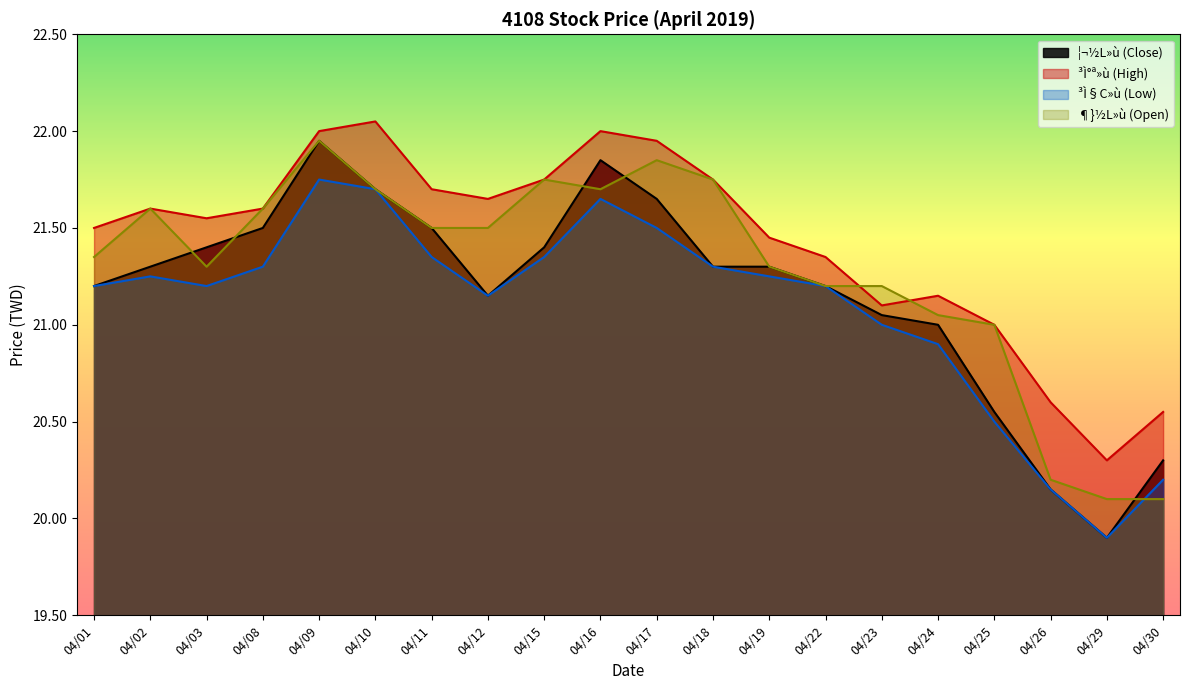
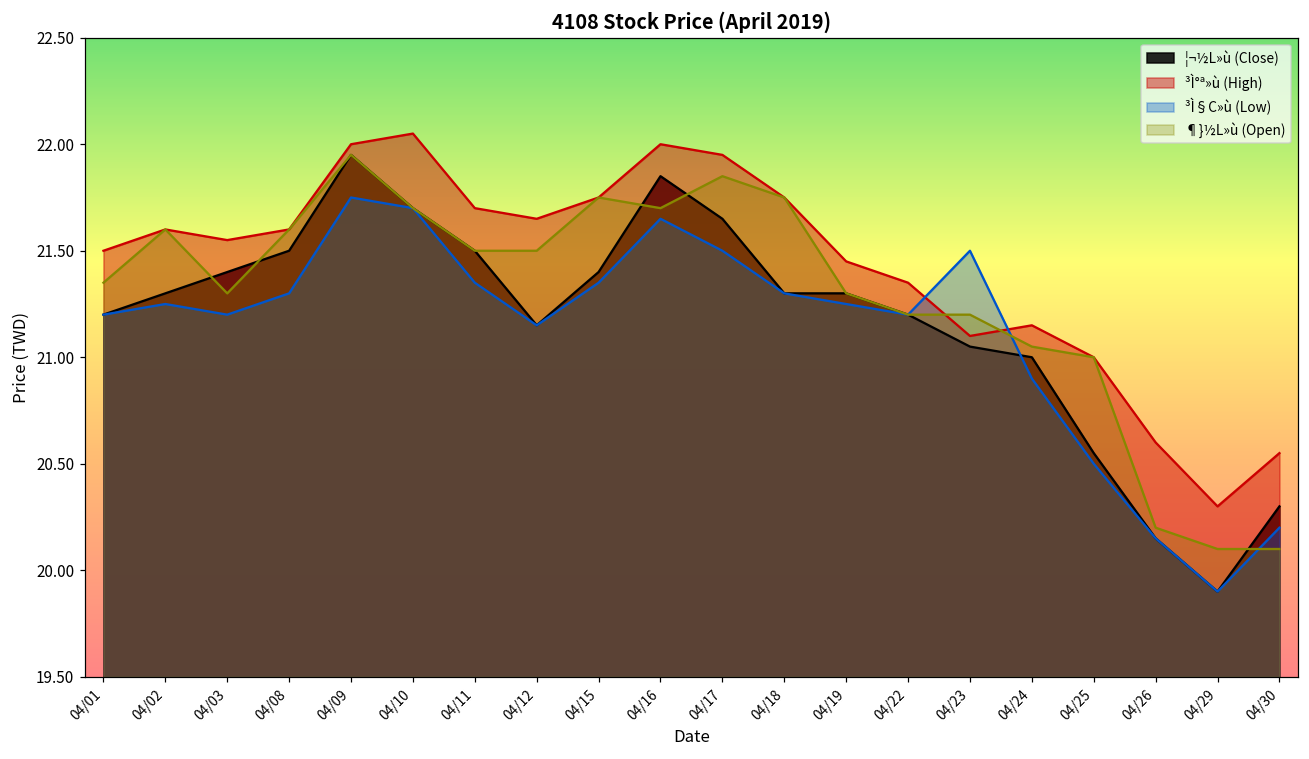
  {
    "¦¬½L»ù (Close)": {
      "04/02": 21.3,
      "04/03": 21.4,
      "04/08": 21.5,
      "04/15": 21.4,
      "04/16": 21.85,
      "04/17": 21.65,
      "04/23": 21.05,
      "04/24": 21.0,
      "04/25": 20.55,
      "04/30": 20.3
    },
    "³Ì°ª»ù (High)": {
      "04/01": 21.5,
      "04/03": 21.55,
      "04/09": 22.0,
      "04/10": 22.05,
      "04/11": 21.7,
      "04/12": 21.65,
      "04/16": 22.0,
      "04/17": 21.95,
      "04/19": 21.45,
      "04/22": 21.35,
      "04/23": 21.1,
      "04/24": 21.15,
      "04/26": 20.6,
      "04/29": 20.3,
      "04/30": 20.55
    },
    "³Ì§C»ù (Low)": {
      "04/02": 21.25,
      "04/03": 21.2,
      "04/08": 21.3,
      "04/09": 21.75,
      "04/11": 21.35,
      "04/15": 21.35,
      "04/16": 21.65,
      "04/17": 21.5,
      "04/19": 21.25,
-     "04/23": 21.0,
+     "04/23": 21.5,
      "04/24": 20.9,
      "04/25": 20.5,
      "04/30": 20.2
    },
    "¶}½L»ù (Open)": {
      "04/01": 21.35,
      "04/03": 21.3,
      "04/12": 21.5,
      "04/16": 21.7,
      "04/17": 21.85,
      "04/23": 21.2,
      "04/24": 21.05,
      "04/26": 20.2,
      "04/29": 20.1,
      "04/30": 20.1
    }
  }
